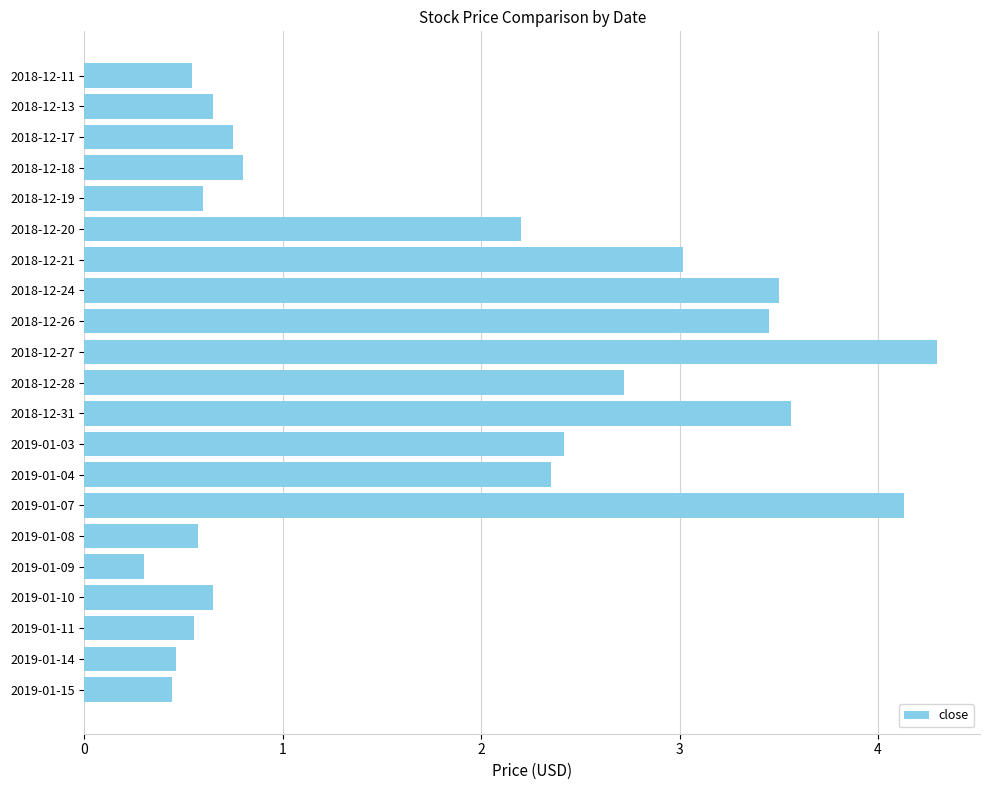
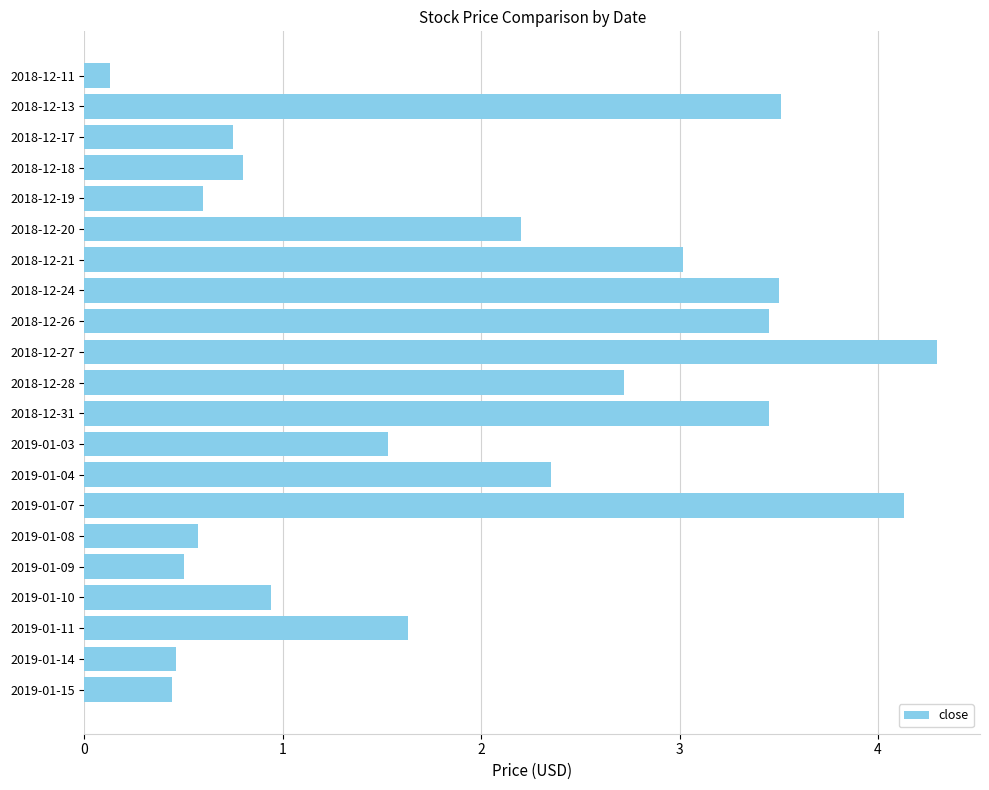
  {
-   "2018-12-11": 0.54,
-   "2018-12-13": 0.65,
+   "2018-12-11": 0.13,
+   "2018-12-13": 3.51,
    "2018-12-17": 0.75,
    "2018-12-18": 0.80,
    "2018-12-19": 0.60,
    "2018-12-20": 2.20,
    "2018-12-21": 3.02,
    "2018-12-24": 3.50,
    "2018-12-26": 3.45,
    "2018-12-27": 4.30,
    "2018-12-28": 2.72,
-   "2018-12-31": 3.56,
-   "2019-01-03": 2.42,
+   "2018-12-31": 3.45,
+   "2019-01-03": 1.53,
    "2019-01-04": 2.35,
    "2019-01-07": 4.13,
    "2019-01-08": 0.57,
-   "2019-01-09": 0.3,
-   "2019-01-10": 0.65,
-   "2019-01-11": 0.55,
+   "2019-01-09": 0.5,
+   "2019-01-10": 0.94,
+   "2019-01-11": 1.63,
    "2019-01-14": 0.46,
    "2019-01-15": 0.44
  }
